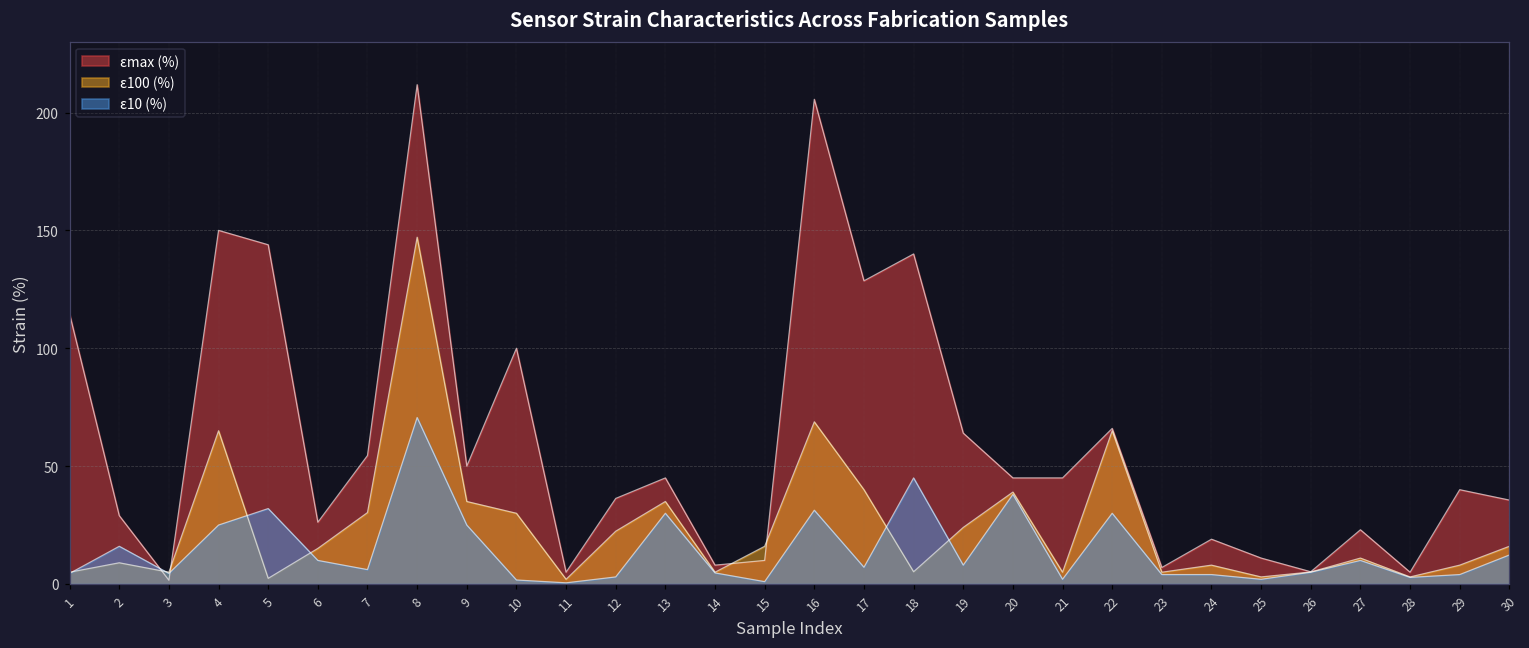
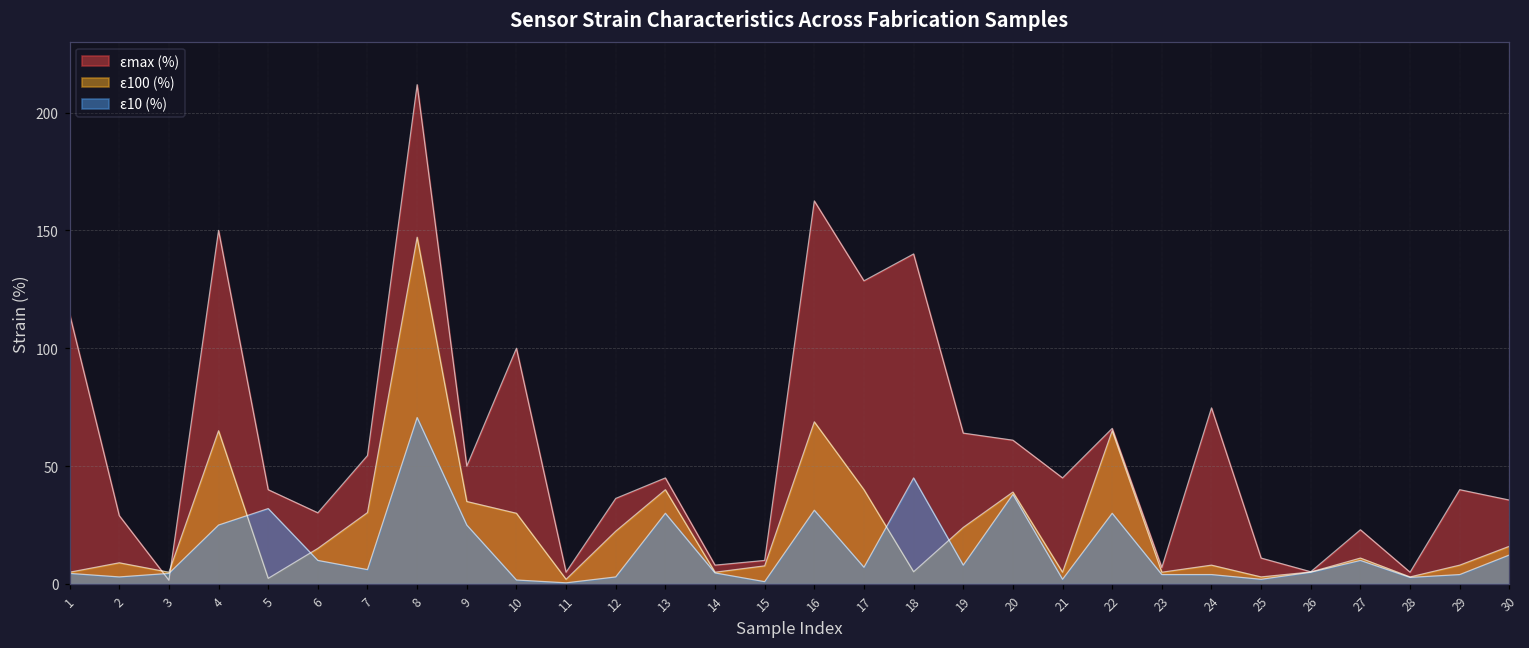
  {
    "εmax (%)": {
      "1": 115,
      "2": 29,
      "3": 2,
      "4": 150,
-     "5": 144,
-     "6": 26,
+     "5": 40,
+     "6": 30,
      "7": 55,
      "8": 212,
      "9": 50,
      "10": 100,
      "11": 5,
      "12": 36,
      "13": 45,
      "14": 8,
      "15": 10,
-     "16": 206,
+     "16": 163,
      "17": 129,
      "18": 140,
      "19": 64,
-     "20": 45,
+     "20": 61,
      "21": 45,
      "23": 7,
-     "24": 19,
+     "24": 75,
      "25": 11,
      "27": 23,
      "28": 5,
      "29": 40,
      "30": 36
    },
    "ε100 (%)": {
      "2": 9,
      "4": 65,
      "5": 2,
      "6": 15,
      "7": 30,
      "8": 147,
      "9": 35,
      "10": 30,
      "11": 2,
      "12": 22,
-     "13": 35,
-     "15": 16,
+     "13": 40,
+     "15": 8,
      "16": 69,
      "17": 40,
      "18": 5,
      "19": 24,
      "21": 5,
      "24": 8,
      "29": 8,
      "30": 16
    },
    "ε10 (%)": {
-     "2": 16,
+     "2": 3,
      "4": 25,
      "5": 32,
      "6": 10,
      "7": 6,
      "8": 71,
      "9": 25,
      "10": 2,
      "11": 1,
      "12": 3,
      "13": 30,
      "15": 1,
      "16": 31,
      "17": 7,
      "18": 45,
      "19": 8,
      "21": 2,
      "22": 30,
      "24": 4,
      "29": 4,
      "30": 12
    }
  }
